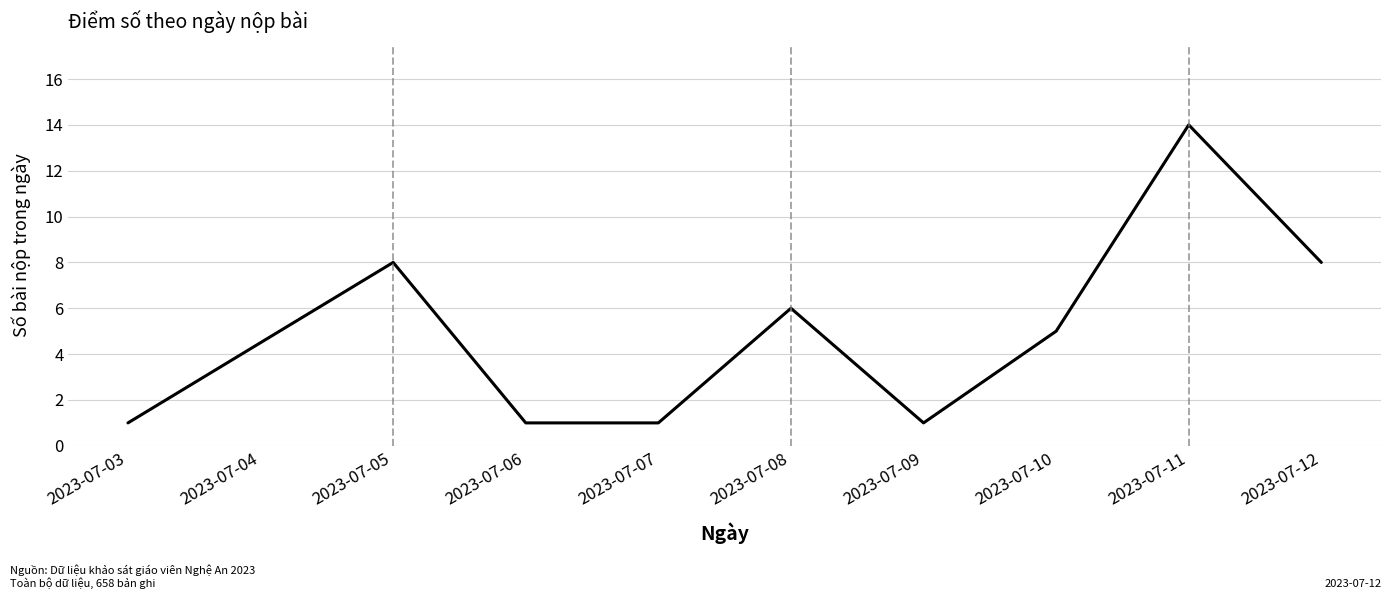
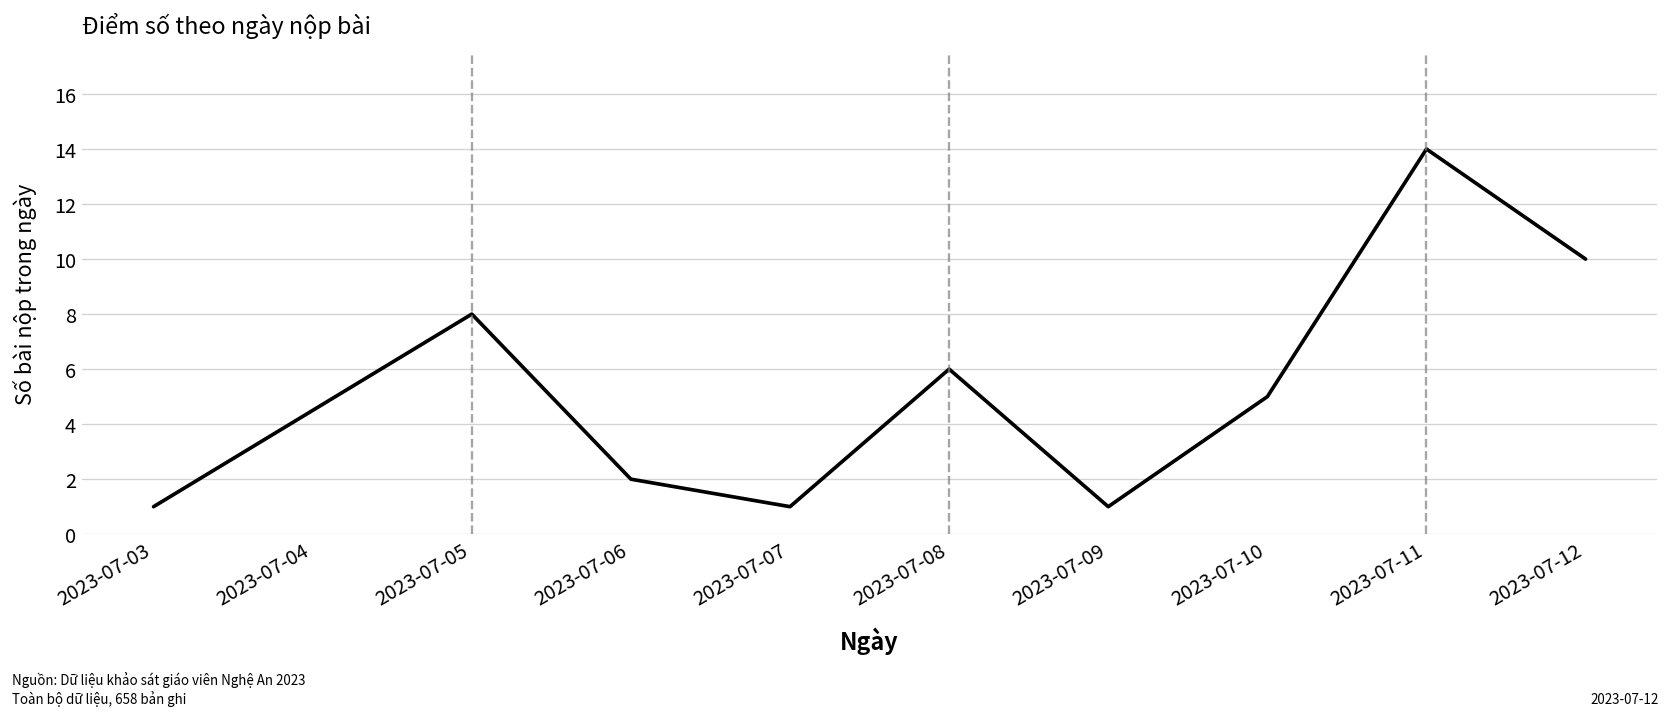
  {
    "2023-07-03": 1,
    "2023-07-05": 8,
-   "2023-07-06": 1,
+   "2023-07-06": 2,
    "2023-07-07": 1,
    "2023-07-08": 6,
    "2023-07-09": 1,
    "2023-07-10": 5,
    "2023-07-11": 14,
-   "2023-07-12": 8
+   "2023-07-12": 10
  }
